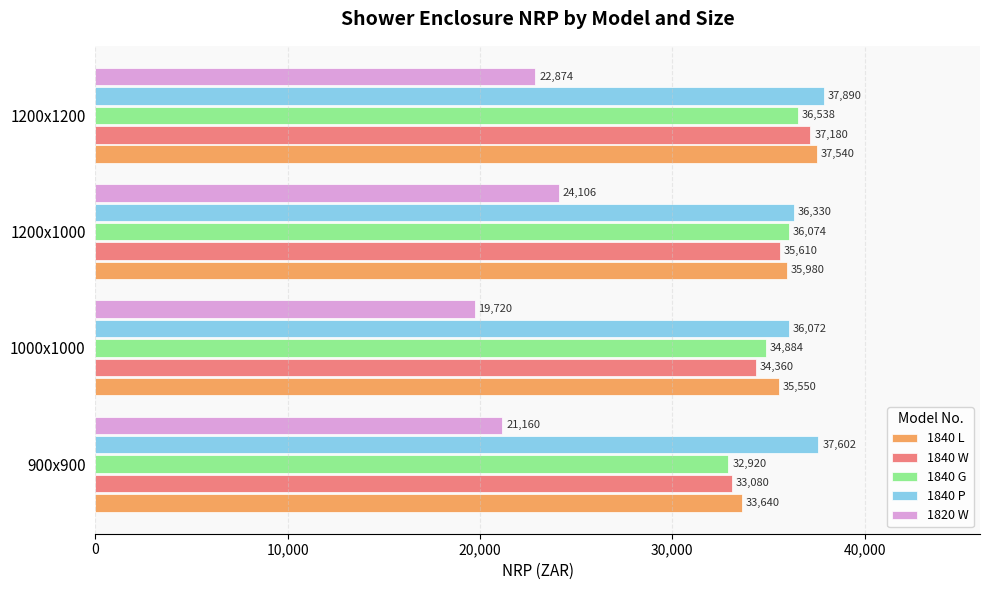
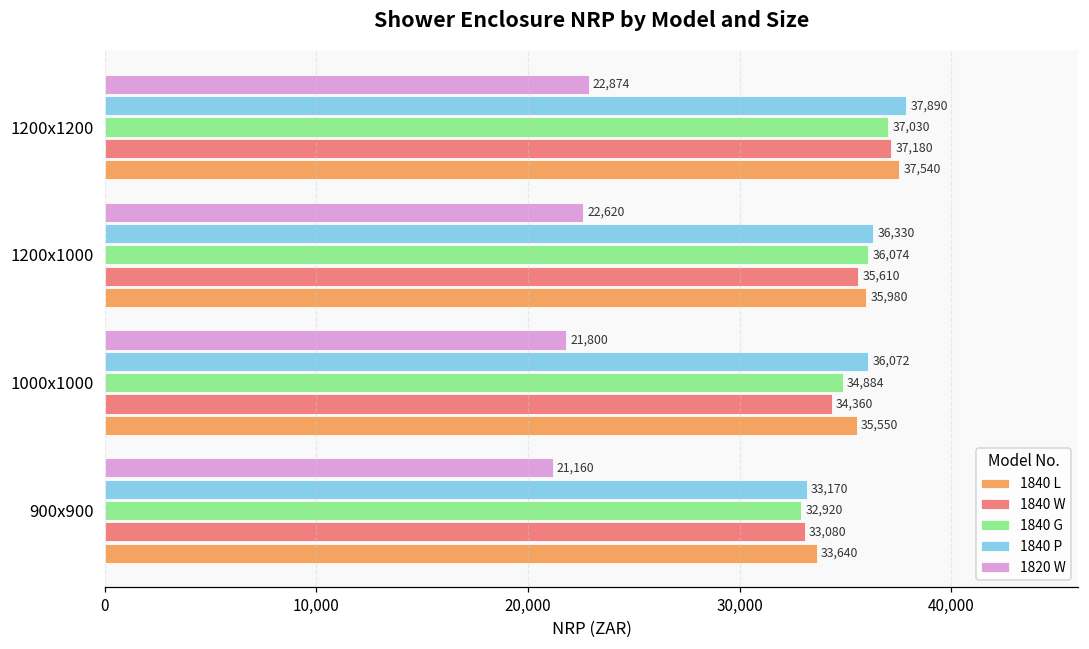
  {
    "1840 G": {
-     "1200x1200": "36,538",
+     "1200x1200": "37,030",
      "1200x1000": "36,074",
      "1000x1000": "34,884",
      "900x900": "32,920"
    },
    "1840 P": {
      "1200x1200": "37,890",
      "1200x1000": "36,330",
      "1000x1000": "36,072",
-     "900x900": "37,602"
+     "900x900": "33,170"
    },
    "1820 W": {
      "1200x1200": "22,874",
-     "1200x1000": "24,106",
-     "1000x1000": "19,720",
+     "1200x1000": "22,620",
+     "1000x1000": "21,800",
      "900x900": "21,160"
    }
  }
